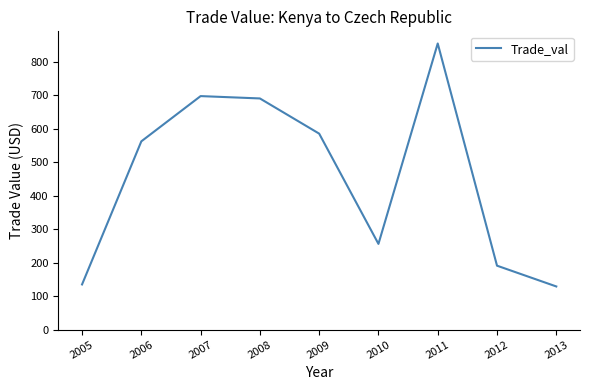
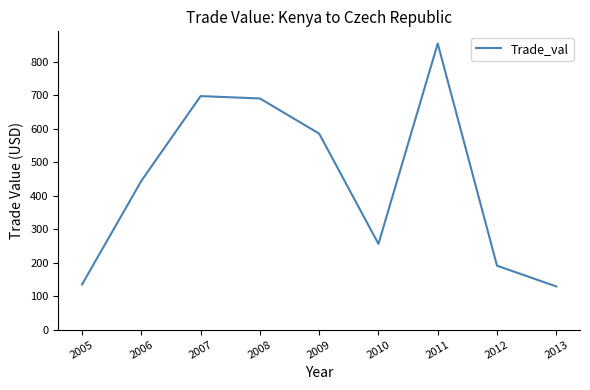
  {
    "2005": 140,
-   "2006": 560,
+   "2006": 440,
    "2007": 700,
    "2008": 690,
    "2009": 590,
    "2010": 260,
    "2011": 850,
    "2012": 190,
    "2013": 130
  }
